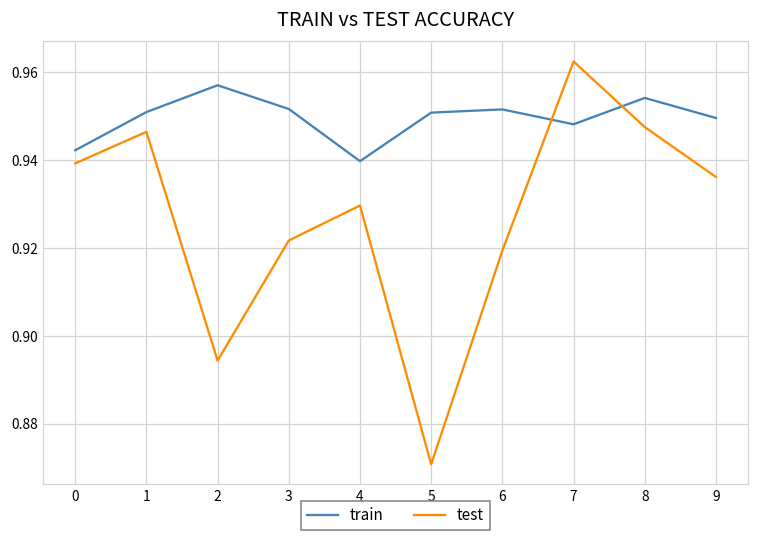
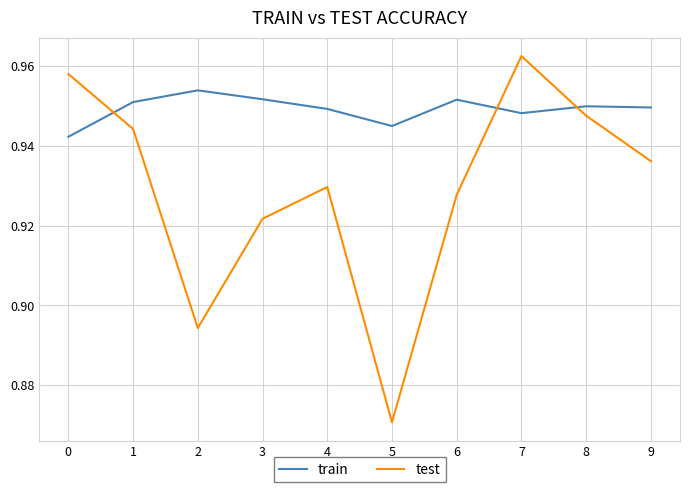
  {
    "train": {
      "0": 0.942,
      "1": 0.951,
-     "2": 0.957,
+     "2": 0.954,
      "3": 0.952,
-     "4": 0.940,
-     "5": 0.951,
+     "4": 0.949,
+     "5": 0.945,
      "6": 0.952,
      "7": 0.948,
-     "8": 0.954,
+     "8": 0.950,
      "9": 0.950
    },
    "test": {
-     "0": 0.939,
-     "1": 0.946,
+     "0": 0.958,
+     "1": 0.944,
      "2": 0.894,
      "3": 0.922,
      "4": 0.930,
      "5": 0.871,
-     "6": 0.919,
+     "6": 0.928,
      "7": 0.963,
      "8": 0.948,
      "9": 0.936
    }
  }
